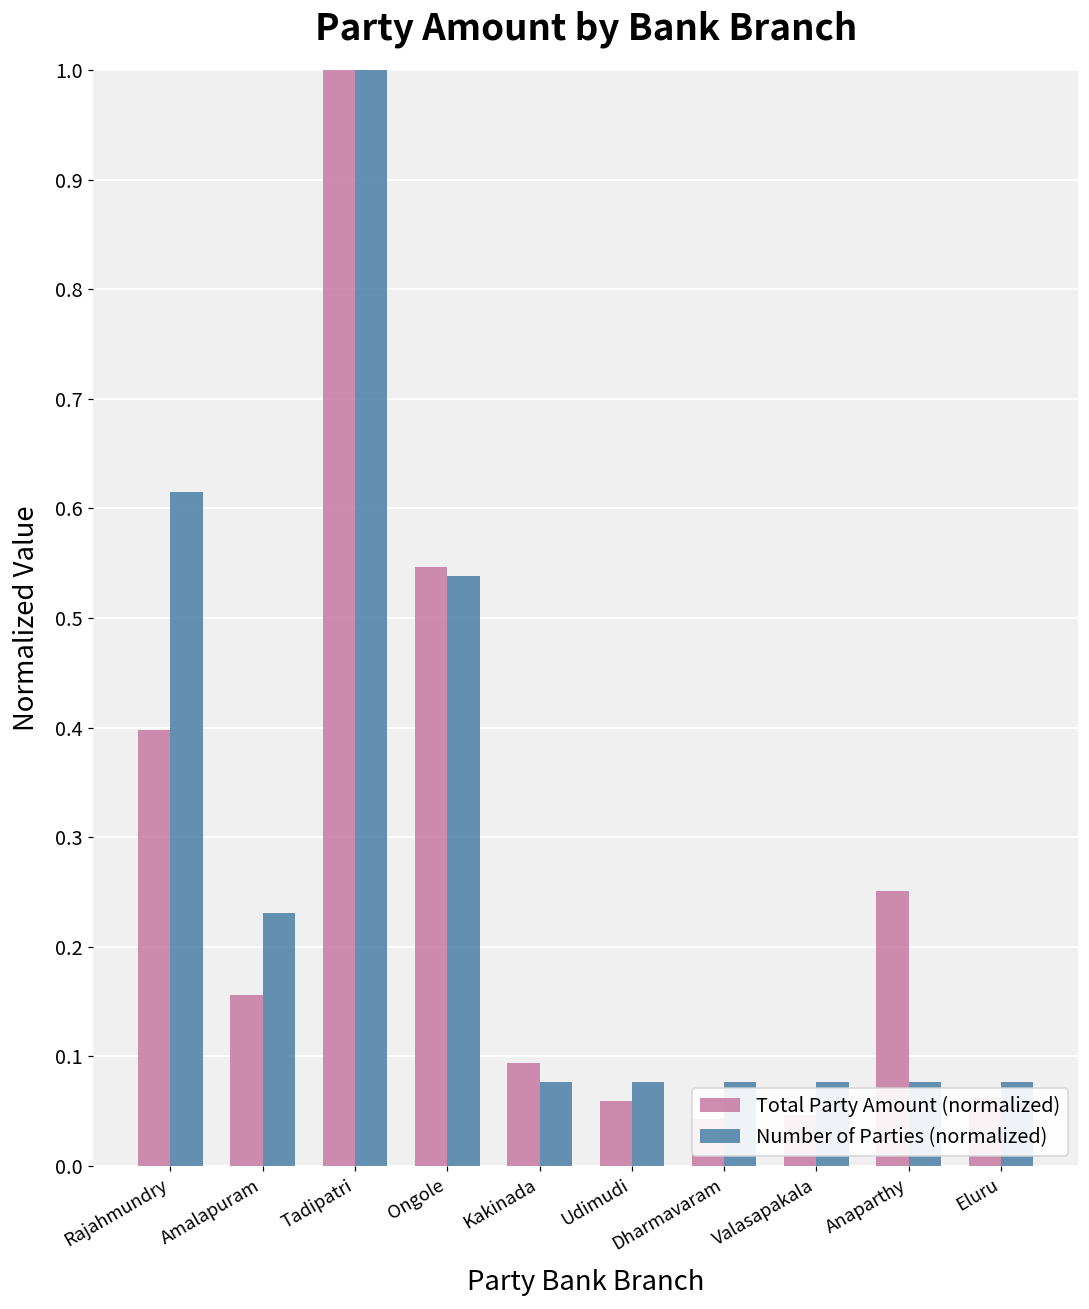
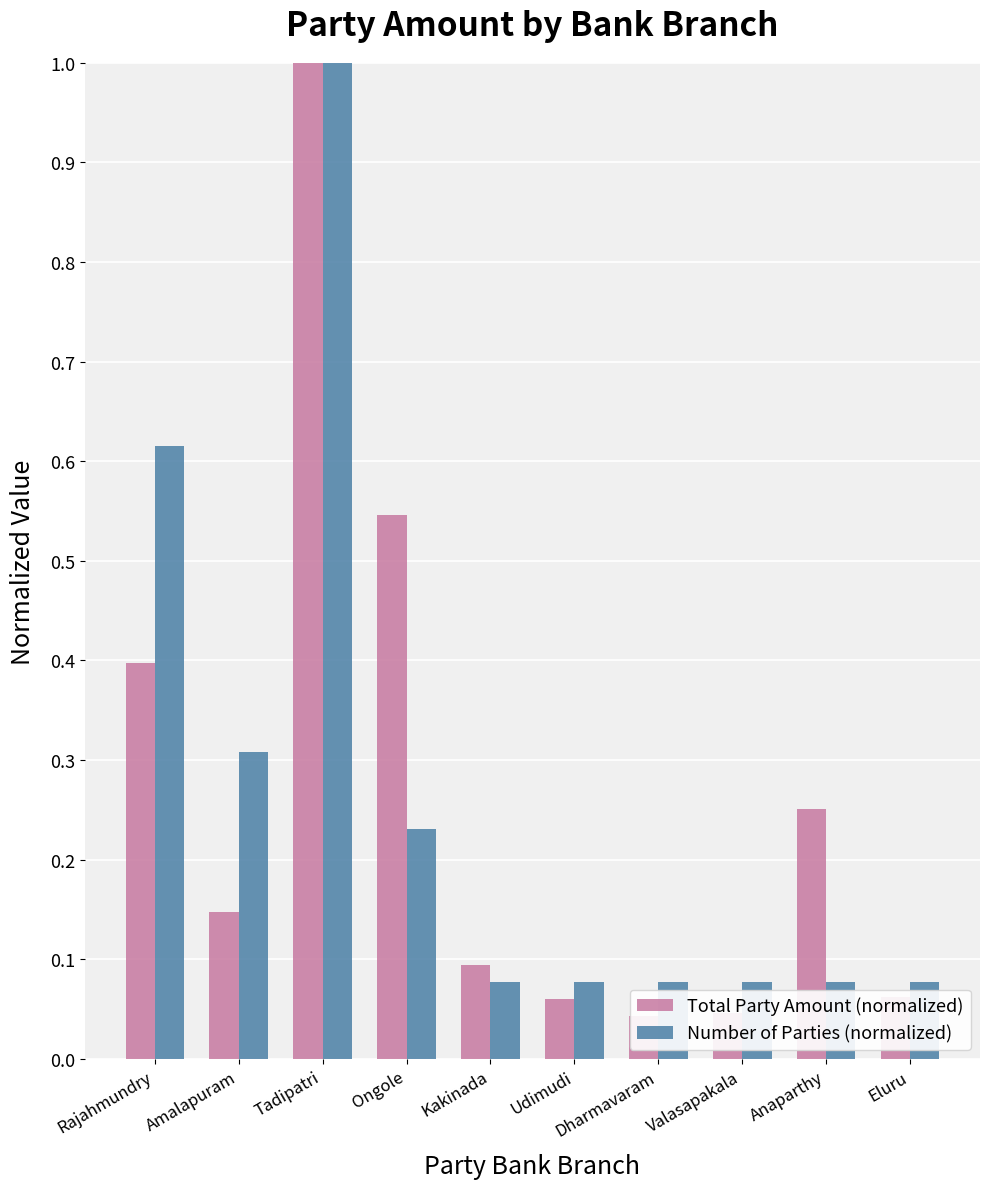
  {
    "Total Party Amount (normalized)": {
      "Rajahmundry": 0.40,
-     "Amalapuram": 0.16,
+     "Amalapuram": 0.15,
      "Tadipatri": 1.00,
      "Ongole": 0.55,
      "Kakinada": 0.09,
      "Udimudi": 0.06,
      "Anaparthy": 0.25
    },
    "Number of Parties (normalized)": {
      "Rajahmundry": 0.62,
-     "Amalapuram": 0.23,
+     "Amalapuram": 0.31,
      "Tadipatri": 1.00,
-     "Ongole": 0.54,
+     "Ongole": 0.23,
      "Kakinada": 0.08,
      "Udimudi": 0.08,
      "Dharmavaram": 0.08,
      "Valasapakala": 0.08,
      "Anaparthy": 0.08,
      "Eluru": 0.08
    }
  }
